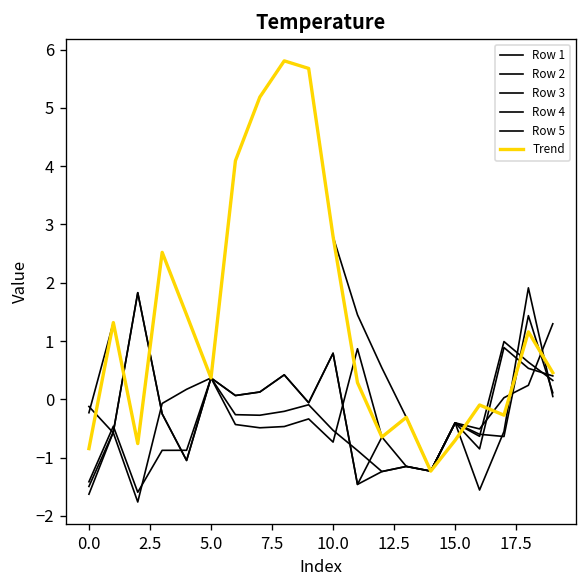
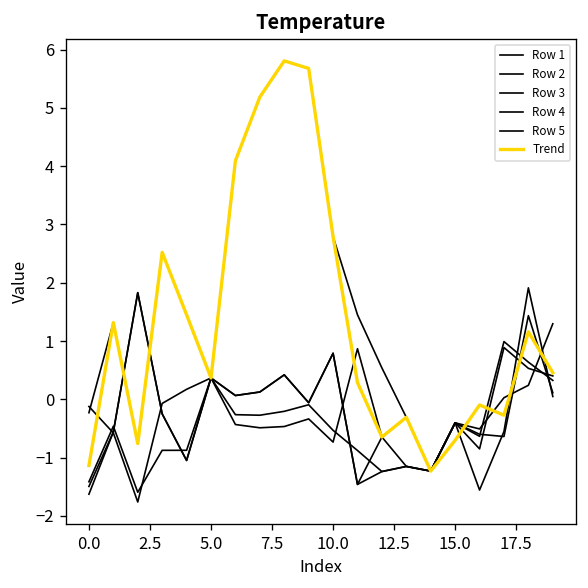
  {
    "Trend": {
-     "0.0": -0.8,
+     "0.0": -1.1,
      "15.0": -0.7
    }
  }
